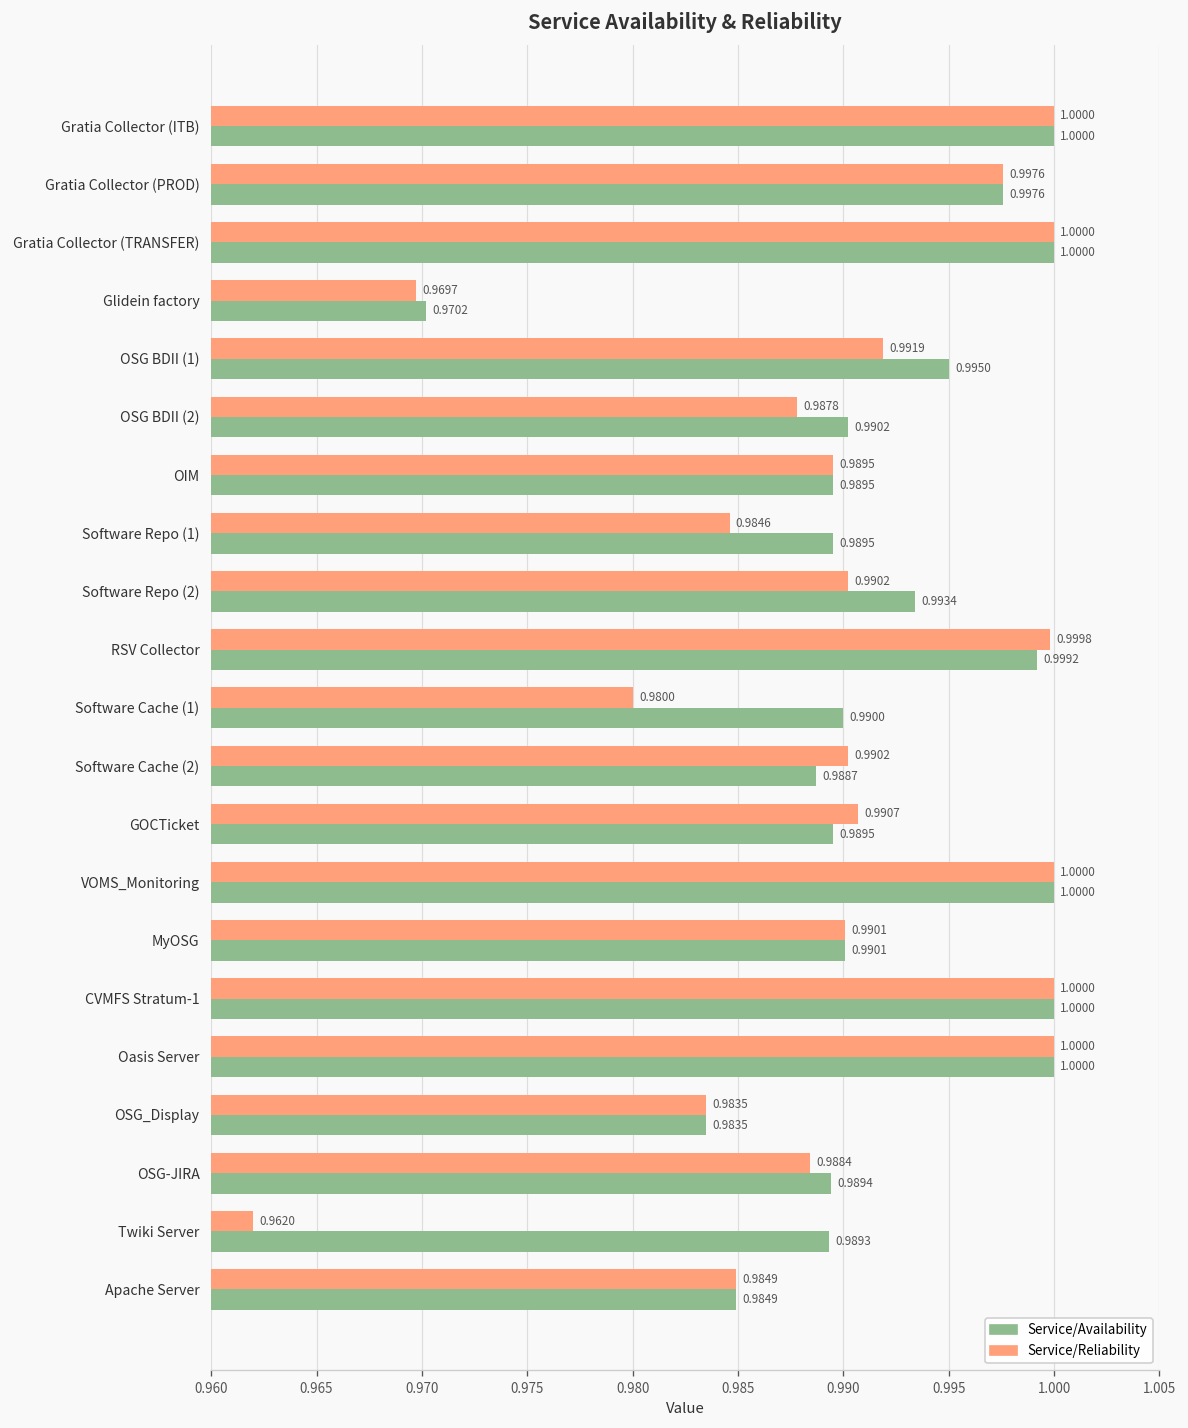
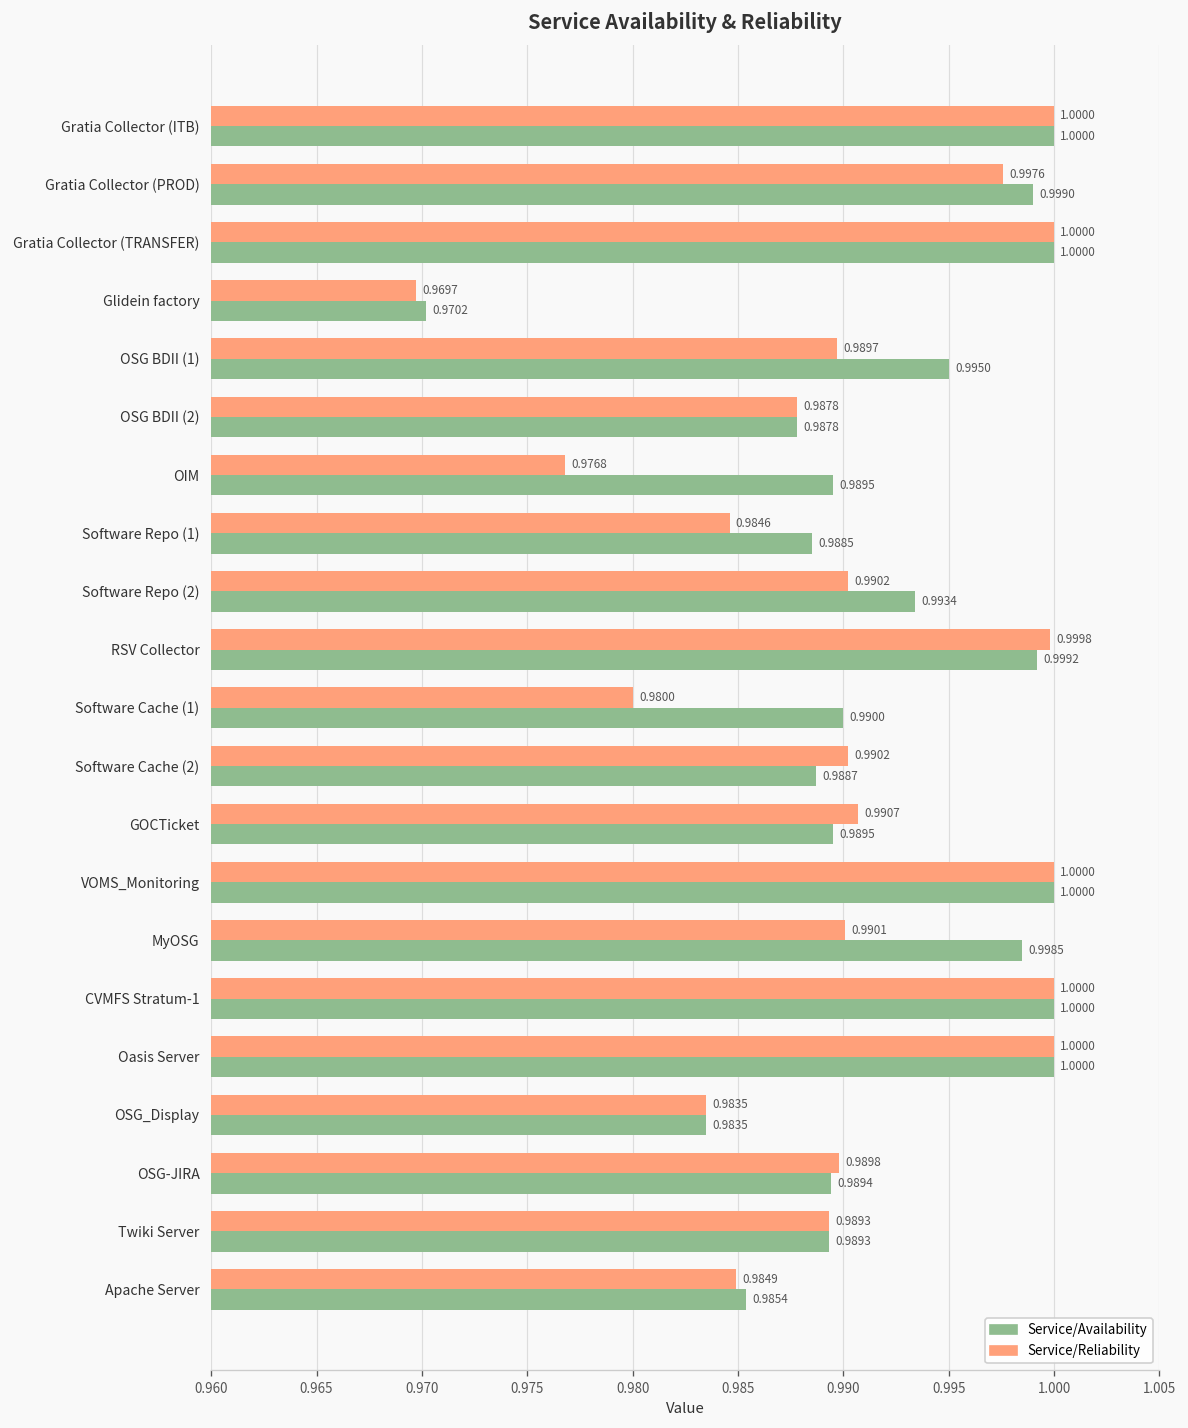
  {
    "Service/Availability": {
      "Gratia Collector (ITB)": 1.0000,
-     "Gratia Collector (PROD)": 0.9976,
+     "Gratia Collector (PROD)": 0.9990,
      "Gratia Collector (TRANSFER)": 1.0000,
      "Glidein factory": 0.9702,
      "OSG BDII (1)": 0.9950,
-     "OSG BDII (2)": 0.9902,
+     "OSG BDII (2)": 0.9878,
      "OIM": 0.9895,
-     "Software Repo (1)": 0.9895,
+     "Software Repo (1)": 0.9885,
      "Software Repo (2)": 0.9934,
      "RSV Collector": 0.9992,
      "Software Cache (1)": 0.9900,
      "Software Cache (2)": 0.9887,
      "GOCTicket": 0.9895,
      "VOMS_Monitoring": 1.0000,
-     "MyOSG": 0.9901,
+     "MyOSG": 0.9985,
      "CVMFS Stratum-1": 1.0000,
      "Oasis Server": 1.0000,
      "OSG_Display": 0.9835,
      "OSG-JIRA": 0.9894,
      "Twiki Server": 0.9893,
-     "Apache Server": 0.9849
+     "Apache Server": 0.9854
    },
    "Service/Reliability": {
      "Gratia Collector (ITB)": 1.0000,
      "Gratia Collector (PROD)": 0.9976,
      "Gratia Collector (TRANSFER)": 1.0000,
      "Glidein factory": 0.9697,
-     "OSG BDII (1)": 0.9919,
+     "OSG BDII (1)": 0.9897,
      "OSG BDII (2)": 0.9878,
-     "OIM": 0.9895,
+     "OIM": 0.9768,
      "Software Repo (1)": 0.9846,
      "Software Repo (2)": 0.9902,
      "RSV Collector": 0.9998,
      "Software Cache (1)": 0.9800,
      "Software Cache (2)": 0.9902,
      "GOCTicket": 0.9907,
      "VOMS_Monitoring": 1.0000,
      "MyOSG": 0.9901,
      "CVMFS Stratum-1": 1.0000,
      "Oasis Server": 1.0000,
      "OSG_Display": 0.9835,
-     "OSG-JIRA": 0.9884,
-     "Twiki Server": 0.9620,
+     "OSG-JIRA": 0.9898,
+     "Twiki Server": 0.9893,
      "Apache Server": 0.9849
    }
  }
